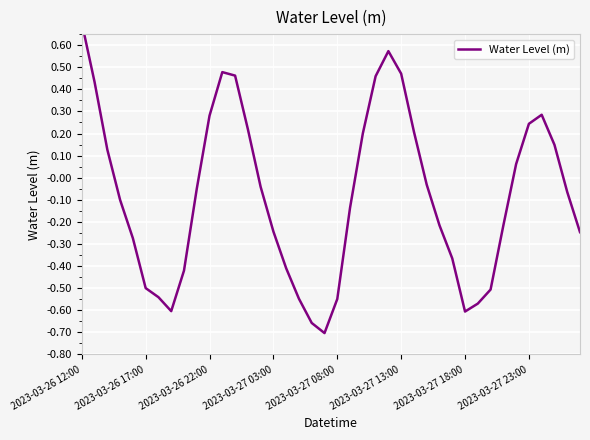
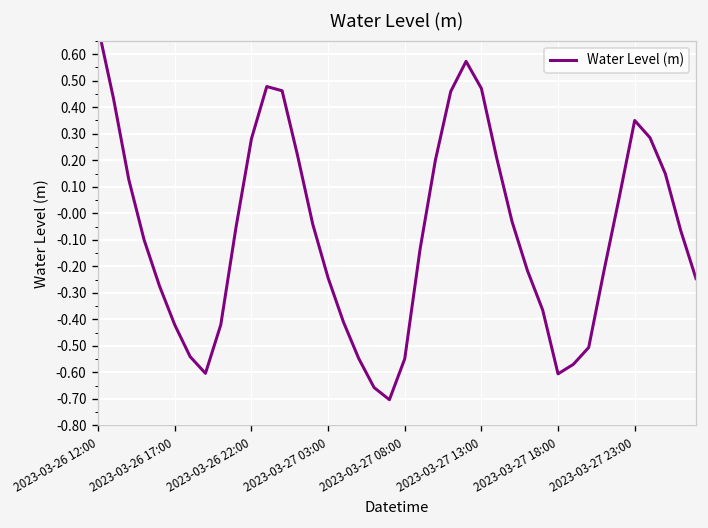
  {
-   "2023-03-26 17:00": -0.50,
+   "2023-03-26 17:00": -0.42,
    "2023-03-26 22:00": 0.28,
    "2023-03-27 03:00": -0.24,
    "2023-03-27 08:00": -0.55,
    "2023-03-27 13:00": 0.47,
    "2023-03-27 18:00": -0.61,
-   "2023-03-27 23:00": 0.24
+   "2023-03-27 23:00": 0.35
  }
